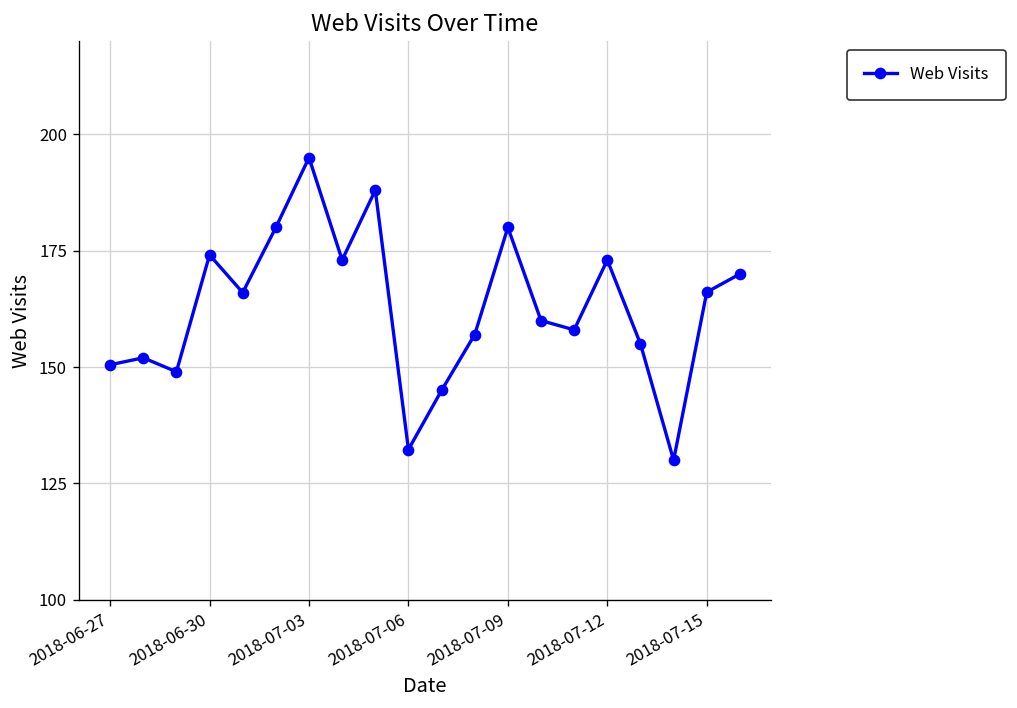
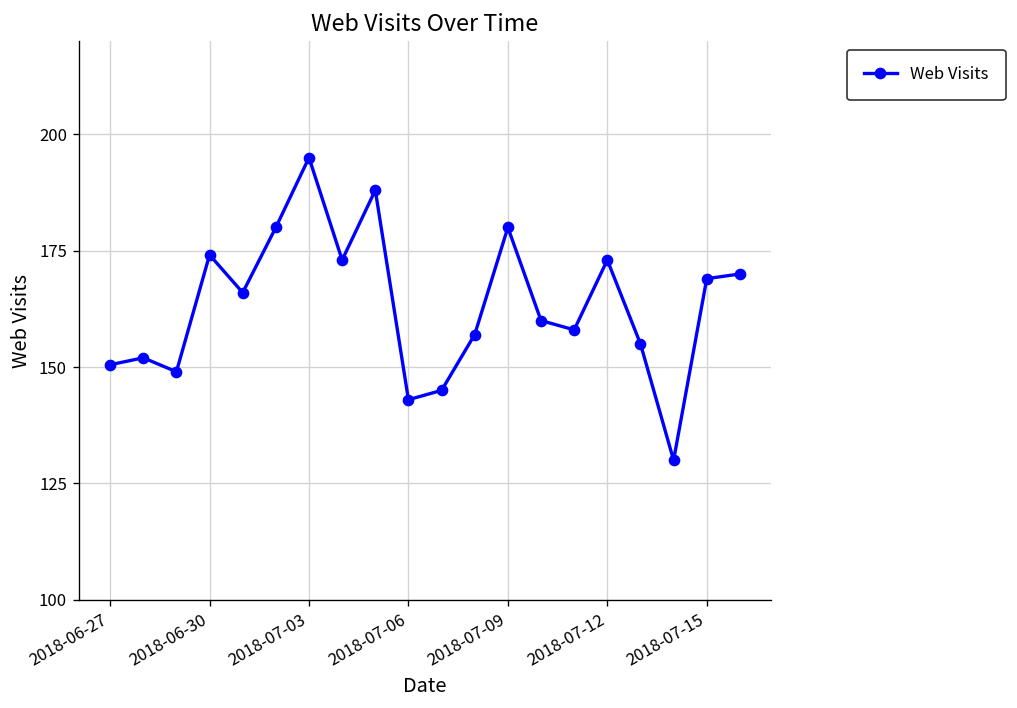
  {
    "2018-06-27": 151,
    "2018-06-30": 174,
    "2018-07-03": 195,
-   "2018-07-06": 132,
+   "2018-07-06": 143,
    "2018-07-09": 180,
    "2018-07-12": 173,
-   "2018-07-15": 166
+   "2018-07-15": 169
  }
